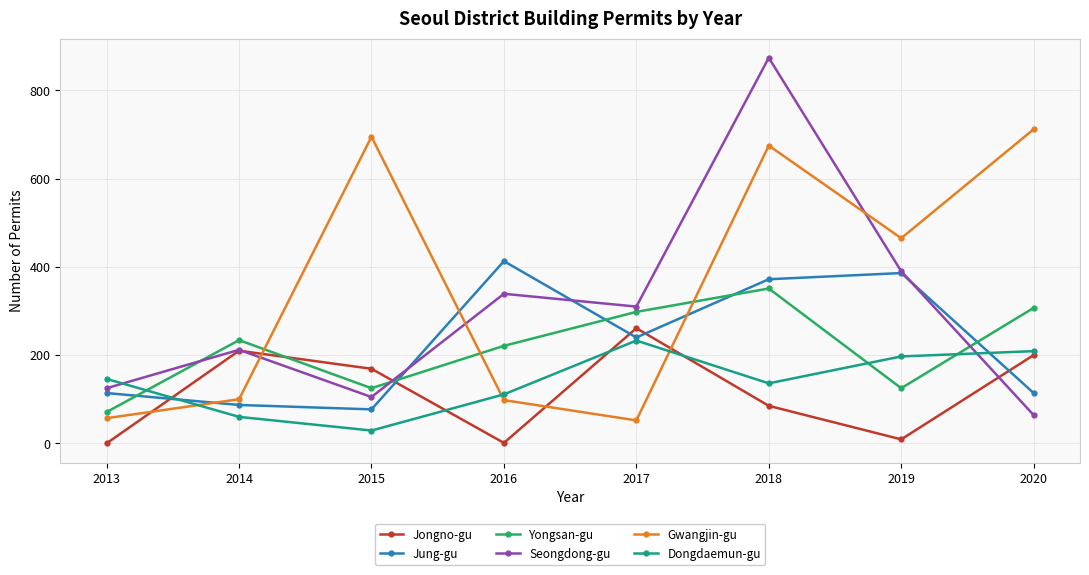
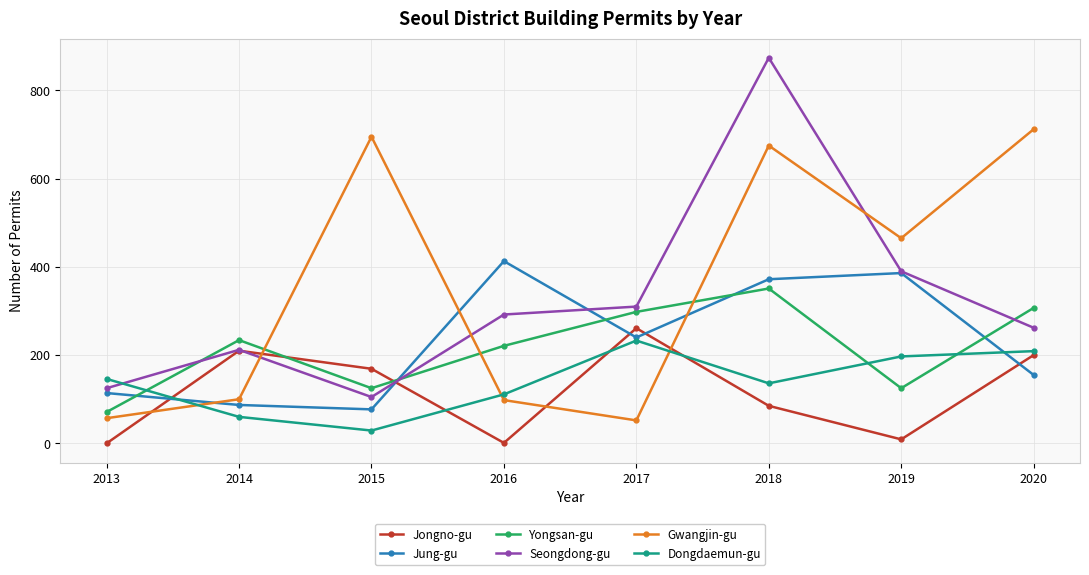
  {
    "Jongno-gu": {
      "2013": 0,
      "2015": 170,
      "2016": 0,
      "2017": 260,
      "2018": 90,
      "2019": 10,
      "2020": 200
    },
    "Jung-gu": {
      "2013": 110,
      "2014": 90,
      "2015": 80,
      "2016": 410,
      "2017": 240,
      "2018": 370,
-     "2020": 110
+     "2020": 160
    },
    "Seongdong-gu": {
      "2013": 130,
      "2015": 110,
-     "2016": 340,
+     "2016": 290,
      "2017": 310,
      "2018": 870,
-     "2020": 60
+     "2020": 260
    },
    "Gwangjin-gu": {
      "2013": 60,
      "2014": 100,
      "2015": 700,
      "2016": 100,
      "2017": 50,
      "2018": 680,
      "2019": 470,
      "2020": 710
    }
  }
